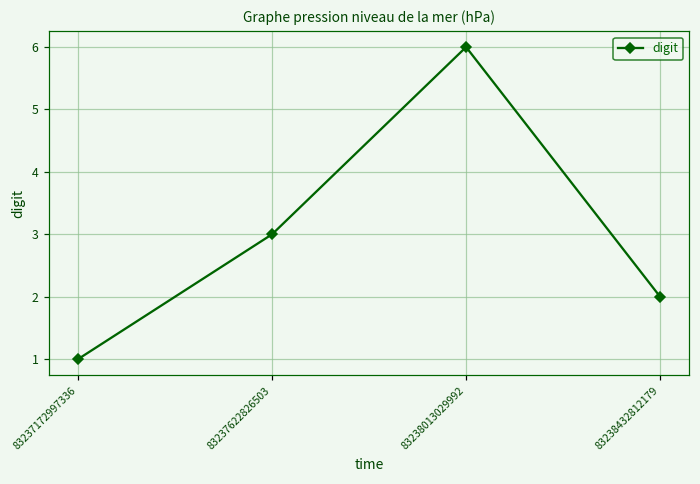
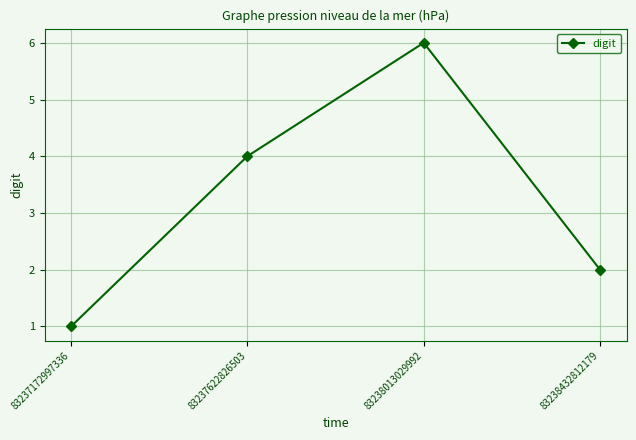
  {
    "83237172997336": 1,
-   "83237622826503": 3,
+   "83237622826503": 4,
    "83238013029992": 6,
    "83238432812179": 2
  }
